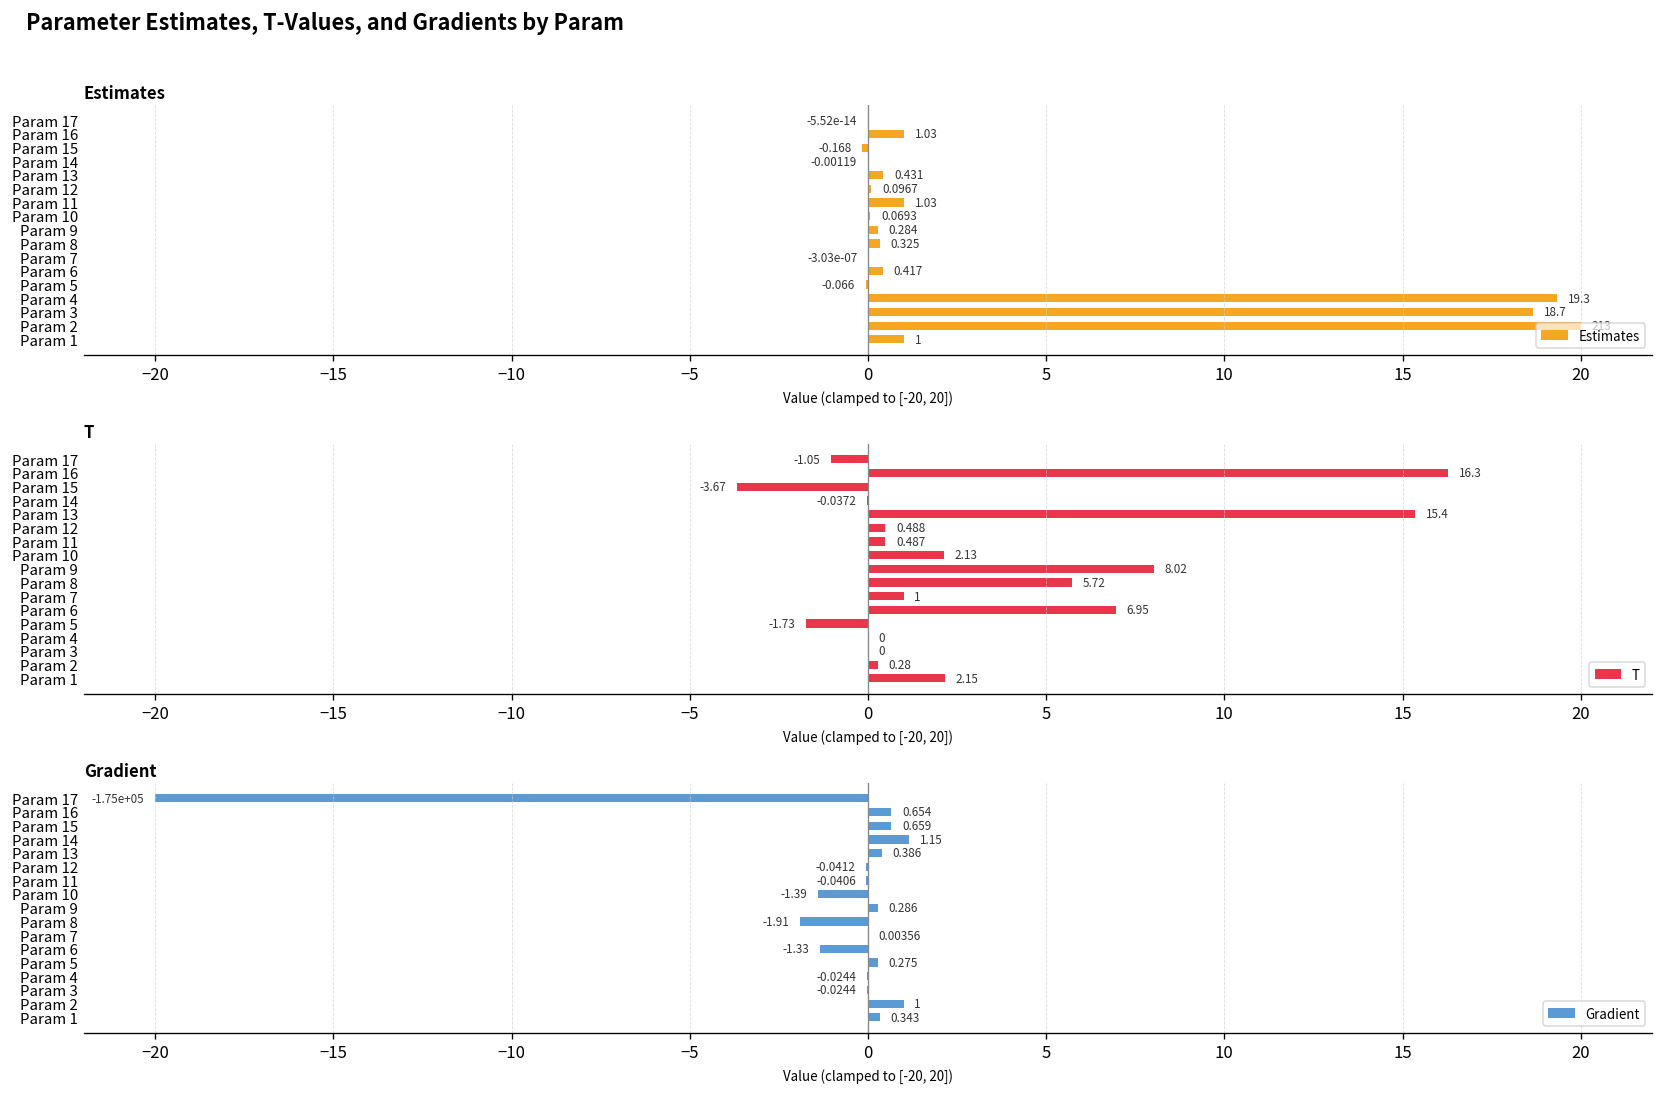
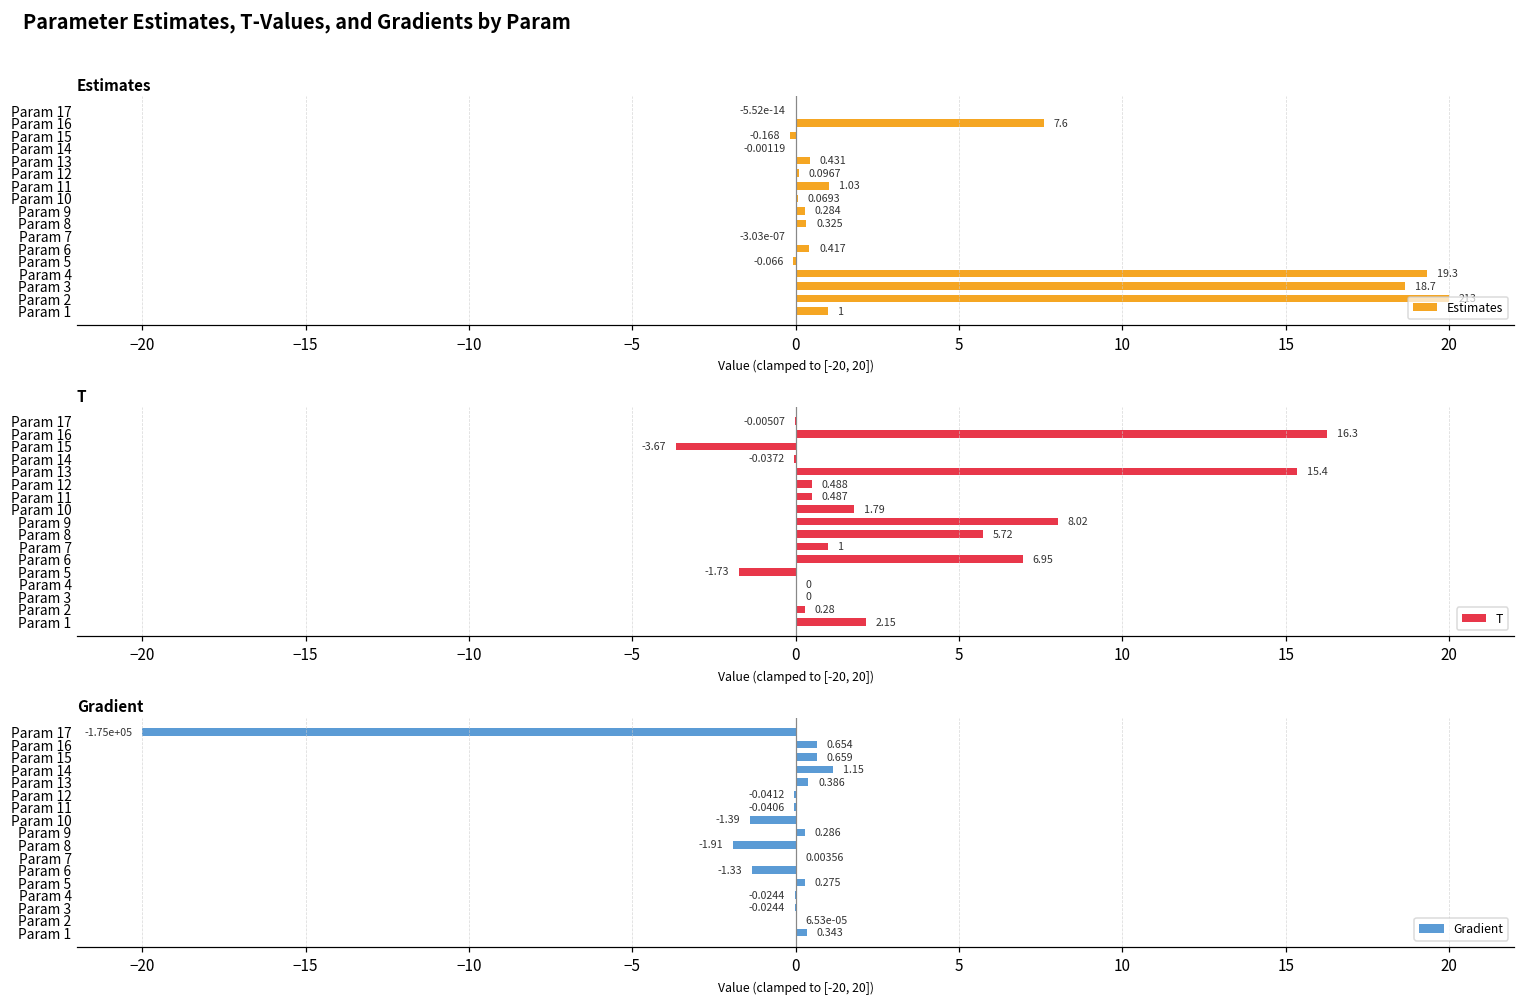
  {
    "Estimates": {
      "Param 17": "-5.52e-14",
-     "Param 16": "1.03",
+     "Param 16": "7.6",
      "Param 15": "-0.168",
      "Param 14": "-0.00119",
      "Param 13": "0.431",
      "Param 12": "0.0967",
      "Param 11": "1.03",
      "Param 10": "0.0693",
      "Param 9": "0.284",
      "Param 8": "0.325",
      "Param 7": "-3.03e-07",
      "Param 6": "0.417",
      "Param 5": "-0.066",
      "Param 4": "19.3",
      "Param 3": "18.7",
      "Param 1": "1"
    },
    "T": {
-     "Param 17": "-1.05",
+     "Param 17": "-0.00507",
      "Param 16": "16.3",
      "Param 15": "-3.67",
      "Param 14": "-0.0372",
      "Param 13": "15.4",
      "Param 12": "0.488",
      "Param 11": "0.487",
-     "Param 10": "2.13",
+     "Param 10": "1.79",
      "Param 9": "8.02",
      "Param 8": "5.72",
      "Param 7": "1",
      "Param 6": "6.95",
      "Param 5": "-1.73",
      "Param 4": "0",
      "Param 2": "0",
      "Param 1": "2.15"
    },
    "Gradient": {
      "Param 16": "0.654",
      "Param 15": "0.659",
      "Param 14": "1.15",
      "Param 13": "0.386",
      "Param 12": "-0.0412",
      "Param 11": "-0.0406",
      "Param 10": "-1.39",
      "Param 9": "0.286",
      "Param 8": "-1.91",
      "Param 7": "0.00356",
      "Param 6": "-1.33",
      "Param 5": "0.275",
      "Param 4": "-0.0244",
      "Param 3": "-0.0244",
-     "Param 2": "1",
+     "Param 2": "6.53e-05",
      "Param 1": "0.343"
    }
  }
